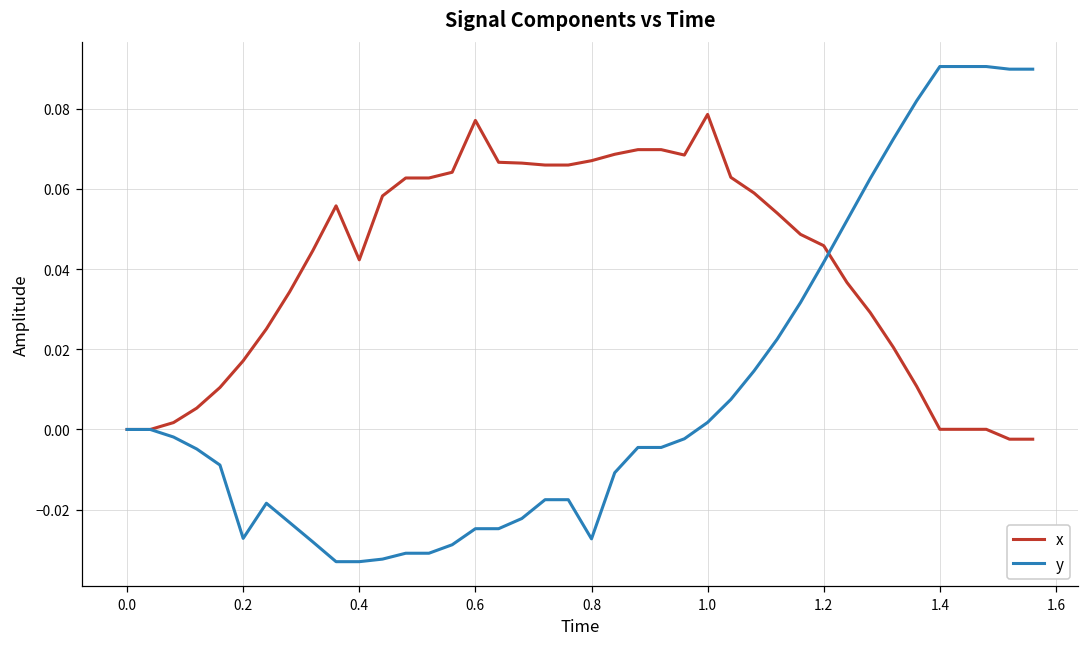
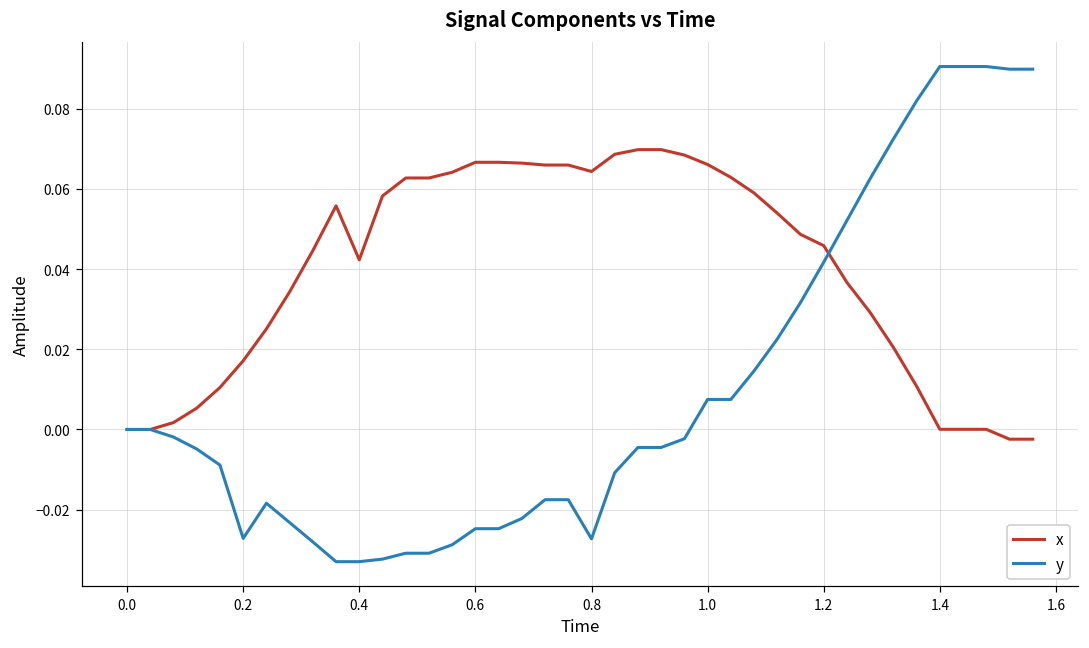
  {
    "x": {
      "0.2": 0.017,
      "0.4": 0.042,
-     "0.6": 0.077,
-     "0.8": 0.067,
-     "1.0": 0.079,
+     "0.6": 0.067,
+     "0.8": 0.064,
+     "1.0": 0.066,
      "1.2": 0.046,
      "1.4": 0.000
    },
    "y": {
      "0.2": -0.027,
      "0.4": -0.033,
      "0.6": -0.025,
      "0.8": -0.027,
-     "1.0": 0.002,
+     "1.0": 0.007,
      "1.2": 0.042,
      "1.4": 0.091
    }
  }
